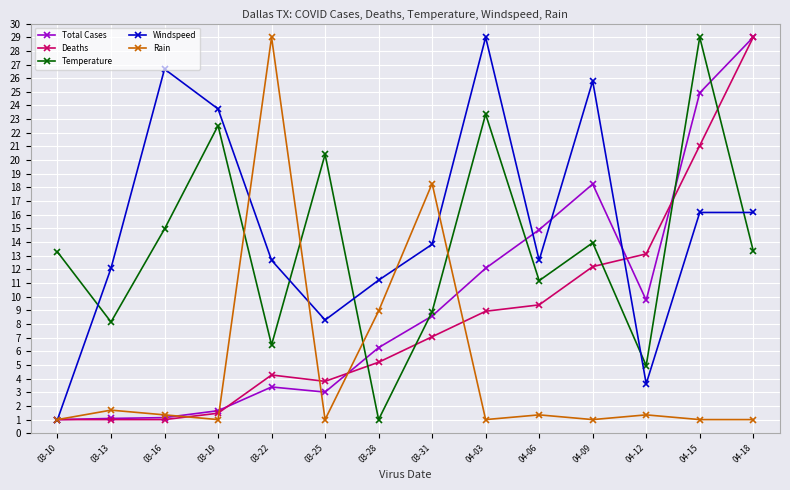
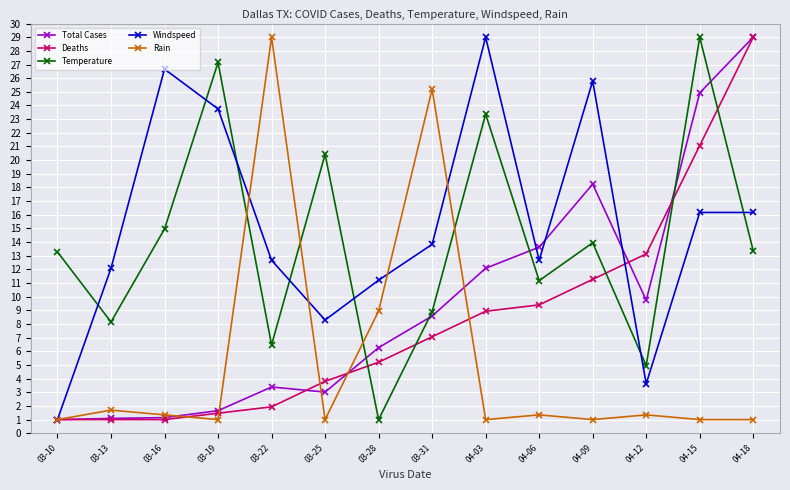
  {
    "Total Cases": {
      "03-22": 3.4,
      "03-25": 3.0,
      "03-28": 6.3,
      "03-31": 8.6,
      "04-03": 12.1,
-     "04-06": 14.9,
+     "04-06": 13.6,
      "04-09": 18.2,
      "04-12": 9.7,
      "04-15": 24.9
    },
    "Deaths": {
-     "03-22": 4.3,
+     "03-22": 1.9,
      "03-25": 3.8,
      "03-28": 5.2,
      "03-31": 7.1,
      "04-03": 8.9,
      "04-06": 9.4,
-     "04-09": 12.2,
+     "04-09": 11.3,
      "04-12": 13.1,
      "04-15": 21.1
    },
    "Temperature": {
      "03-10": 13.3,
      "03-13": 8.1,
      "03-16": 15.0,
-     "03-19": 22.5,
+     "03-19": 27.2,
      "03-22": 6.5,
      "03-25": 20.4,
      "03-28": 1.0,
      "03-31": 8.9,
      "04-03": 23.4,
      "04-06": 11.2,
      "04-09": 13.9,
      "04-12": 5.0,
      "04-15": 29.0,
      "04-18": 13.4
    },
    "Windspeed": {
      "03-13": 12.1,
      "03-19": 23.8,
      "03-22": 12.7,
      "03-25": 8.3,
      "03-28": 11.2,
      "03-31": 13.8,
      "04-03": 29.0,
      "04-06": 12.7,
      "04-09": 25.8,
      "04-12": 3.6,
      "04-15": 16.2,
      "04-18": 16.2
    },
    "Rain": {
      "03-13": 1.7,
      "03-16": 1.3,
      "03-19": 1.0,
      "03-22": 29.0,
      "03-25": 1.0,
      "03-28": 9.0,
-     "03-31": 18.3,
+     "03-31": 25.2,
      "04-03": 1.0,
      "04-06": 1.3,
      "04-09": 1.0,
      "04-12": 1.3,
      "04-15": 1.0,
      "04-18": 1.0
    }
  }
